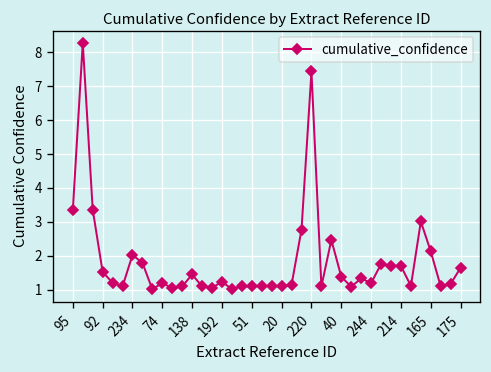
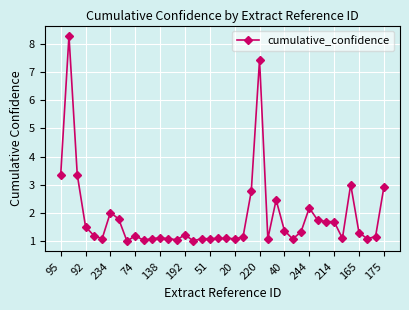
  {
    "95": 3.3,
    "92": 1.5,
    "234": 2.0,
    "74": 1.2,
-   "138": 1.4,
+   "138": 1.1,
    "192": 1.2,
    "51": 1.1,
    "220": 7.4,
    "40": 1.4,
-   "244": 1.2,
+   "244": 2.2,
    "214": 1.7,
-   "165": 2.1,
-   "175": 1.6
+   "165": 1.3,
+   "175": 2.9
  }
